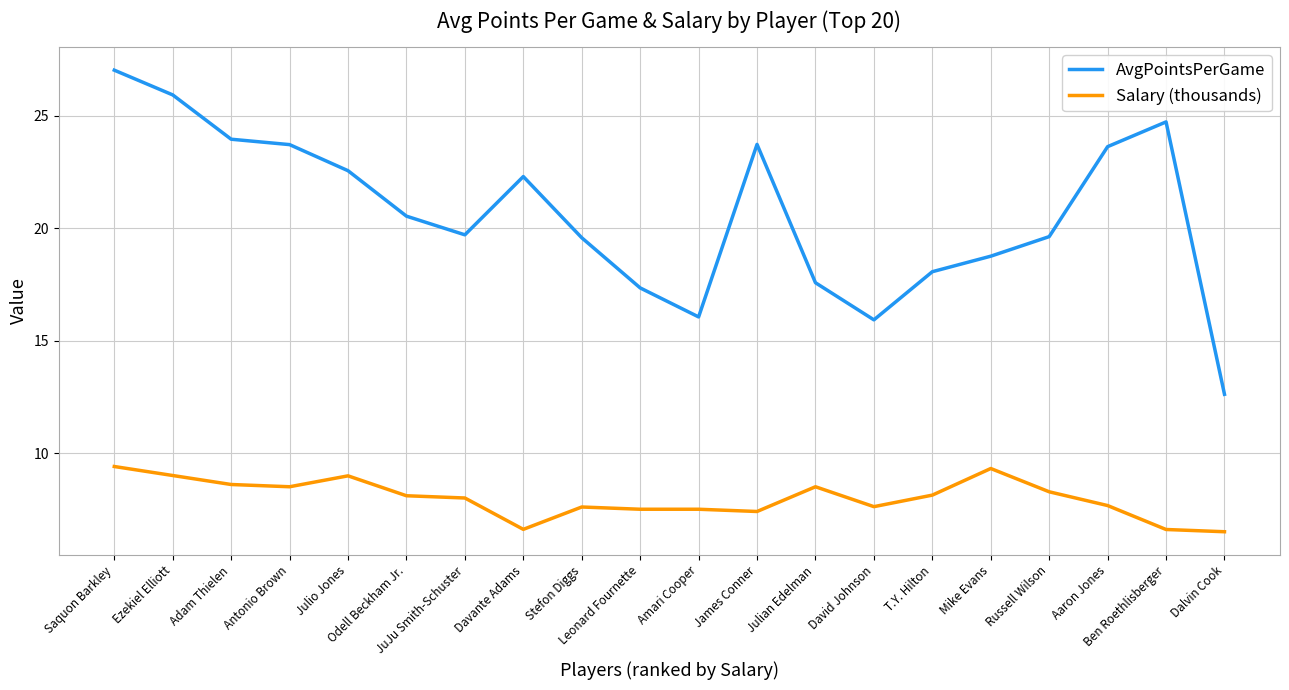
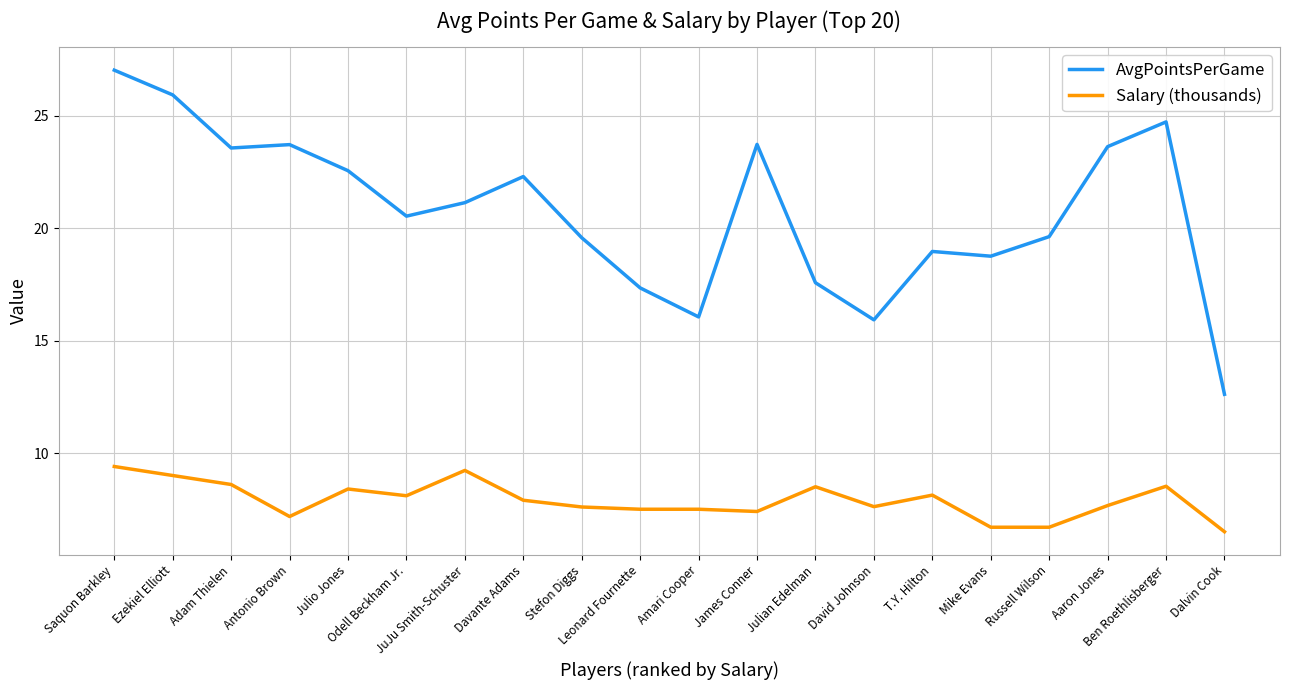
  {
    "AvgPointsPerGame": {
      "Saquon Barkley": 27.0,
      "Ezekiel Elliott": 25.9,
-     "Adam Thielen": 24.0,
+     "Adam Thielen": 23.6,
      "Antonio Brown": 23.7,
      "Julio Jones": 22.6,
      "Odell Beckham Jr.": 20.5,
-     "JuJu Smith-Schuster": 19.7,
+     "JuJu Smith-Schuster": 21.1,
      "Davante Adams": 22.3,
      "Stefon Diggs": 19.6,
      "Leonard Fournette": 17.3,
      "Amari Cooper": 16.1,
      "James Conner": 23.7,
      "Julian Edelman": 17.6,
      "David Johnson": 15.9,
-     "T.Y. Hilton": 18.1,
+     "T.Y. Hilton": 19.0,
      "Mike Evans": 18.8,
      "Russell Wilson": 19.6,
      "Aaron Jones": 23.6,
      "Ben Roethlisberger": 24.7,
      "Dalvin Cook": 12.6
    },
    "Salary (thousands)": {
      "Saquon Barkley": 9.4,
      "Ezekiel Elliott": 9.0,
      "Adam Thielen": 8.6,
-     "Antonio Brown": 8.5,
-     "Julio Jones": 9.0,
+     "Antonio Brown": 7.2,
+     "Julio Jones": 8.4,
      "Odell Beckham Jr.": 8.1,
-     "JuJu Smith-Schuster": 8.0,
-     "Davante Adams": 6.6,
+     "JuJu Smith-Schuster": 9.2,
+     "Davante Adams": 7.9,
      "Stefon Diggs": 7.6,
      "Leonard Fournette": 7.5,
      "Amari Cooper": 7.5,
      "James Conner": 7.4,
      "Julian Edelman": 8.5,
      "David Johnson": 7.6,
      "T.Y. Hilton": 8.1,
-     "Mike Evans": 9.3,
-     "Russell Wilson": 8.3,
+     "Mike Evans": 6.7,
+     "Russell Wilson": 6.7,
      "Aaron Jones": 7.7,
-     "Ben Roethlisberger": 6.6,
+     "Ben Roethlisberger": 8.5,
      "Dalvin Cook": 6.5
    }
  }
